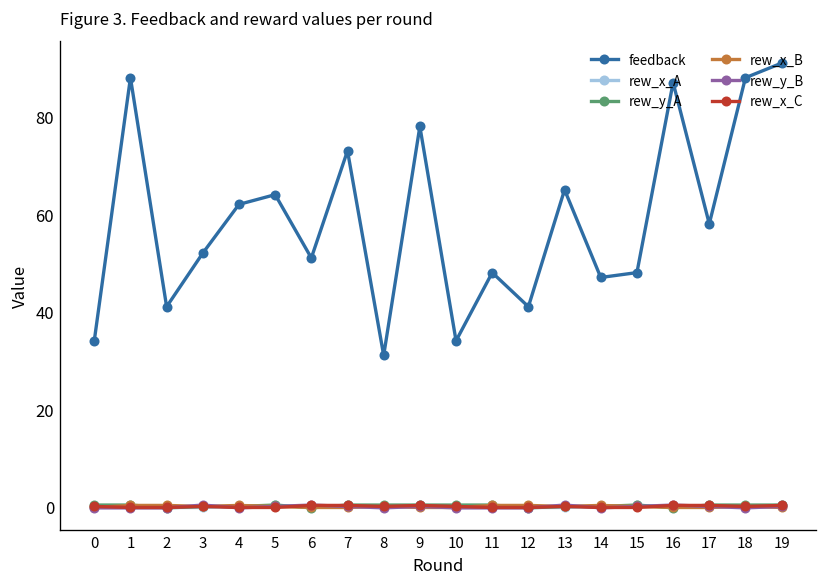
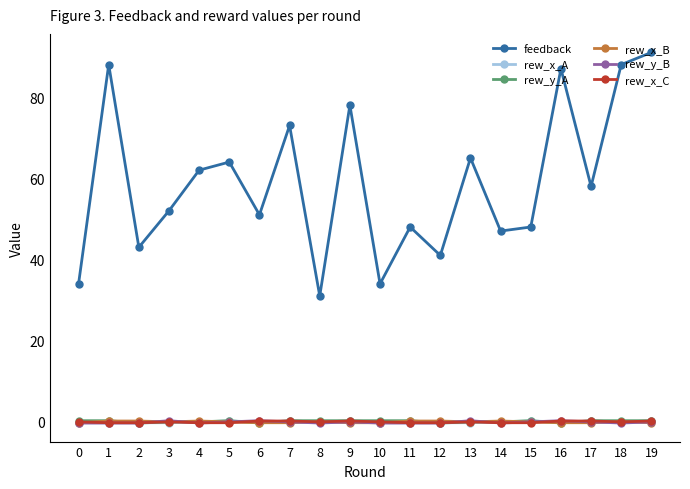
  {
    "feedback": {
      "0": 34,
      "1": 88,
-     "2": 41,
+     "2": 43,
      "3": 52,
      "4": 62,
      "5": 64,
      "6": 51,
      "7": 73,
      "8": 31,
      "9": 78,
      "10": 34,
      "11": 48,
      "12": 41,
      "13": 65,
      "14": 47,
      "15": 48,
      "16": 87,
      "17": 58,
      "18": 88,
      "19": 91
    }
  }
